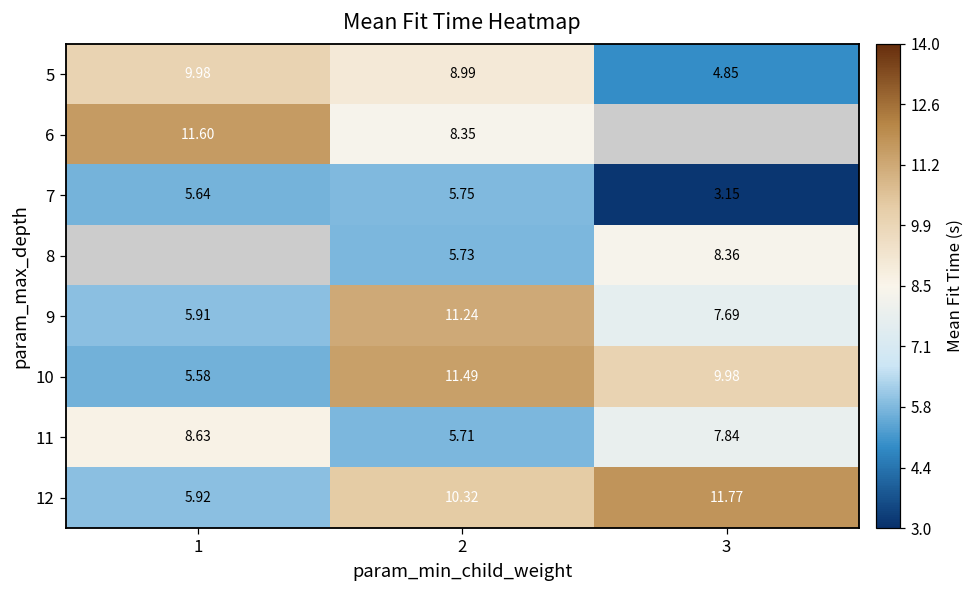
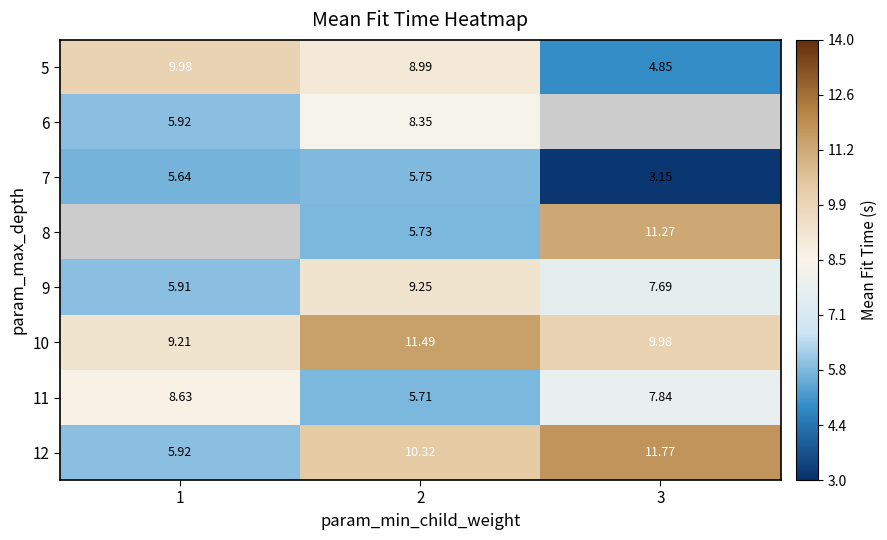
  {
    "5": {
      "1": 9.98,
      "2": 8.99,
      "3": 4.85
    },
    "6": {
-     "1": 11.60,
+     "1": 5.92,
      "2": 8.35
    },
    "7": {
      "1": 5.64,
      "2": 5.75,
      "3": 3.15
    },
    "8": {
      "2": 5.73,
-     "3": 8.36
+     "3": 11.27
    },
    "9": {
      "1": 5.91,
-     "2": 11.24,
+     "2": 9.25,
      "3": 7.69
    },
    "10": {
-     "1": 5.58,
+     "1": 9.21,
      "2": 11.49,
      "3": 9.98
    },
    "11": {
      "1": 8.63,
      "2": 5.71,
      "3": 7.84
    },
    "12": {
      "1": 5.92,
      "2": 10.32,
      "3": 11.77
    }
  }
